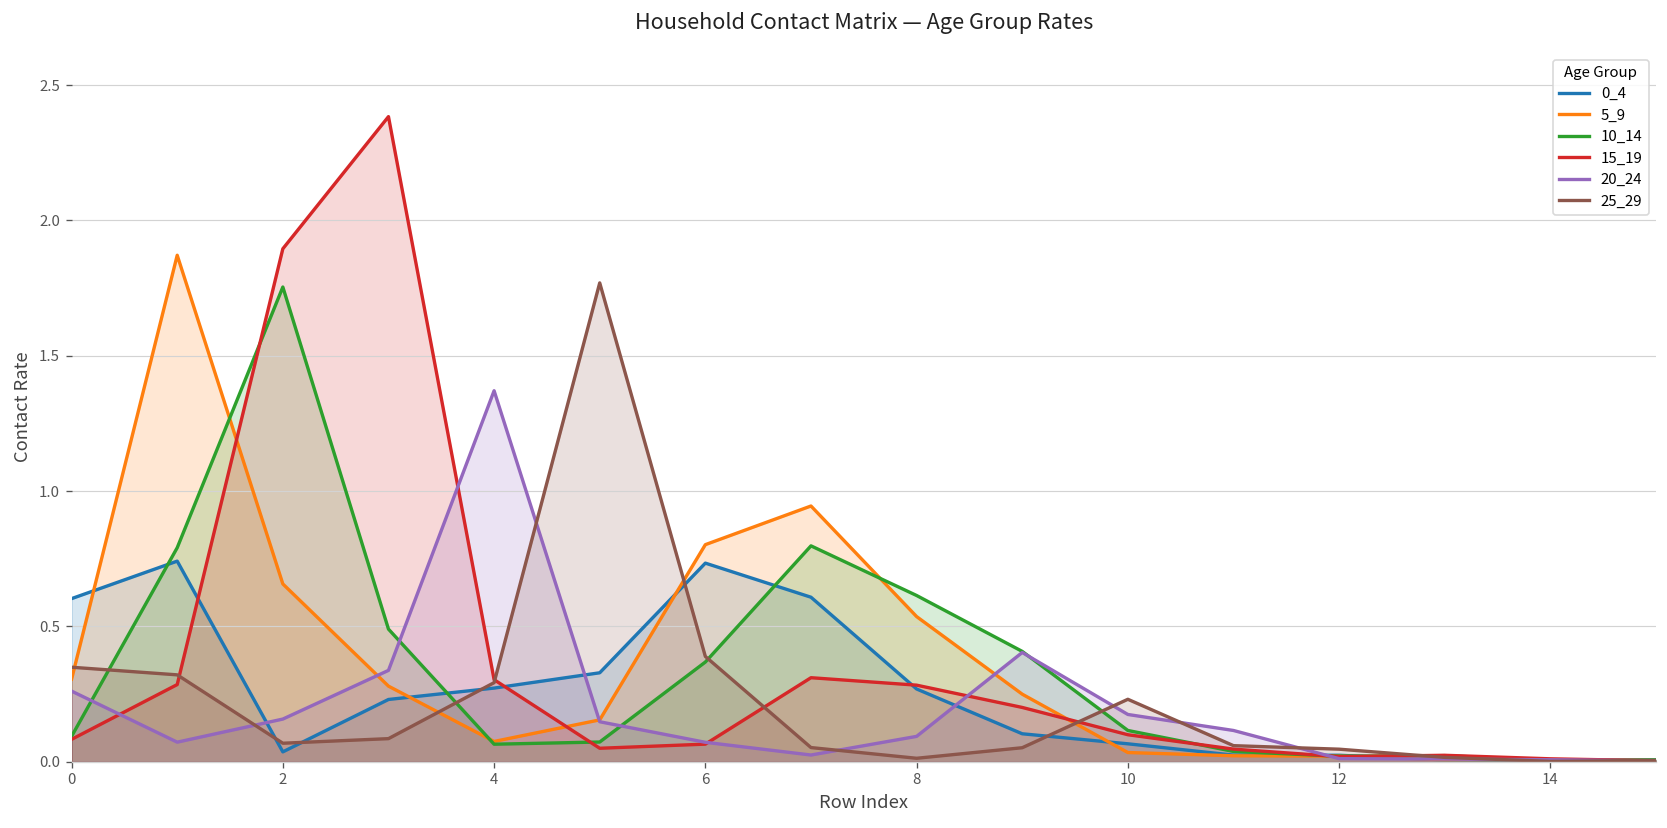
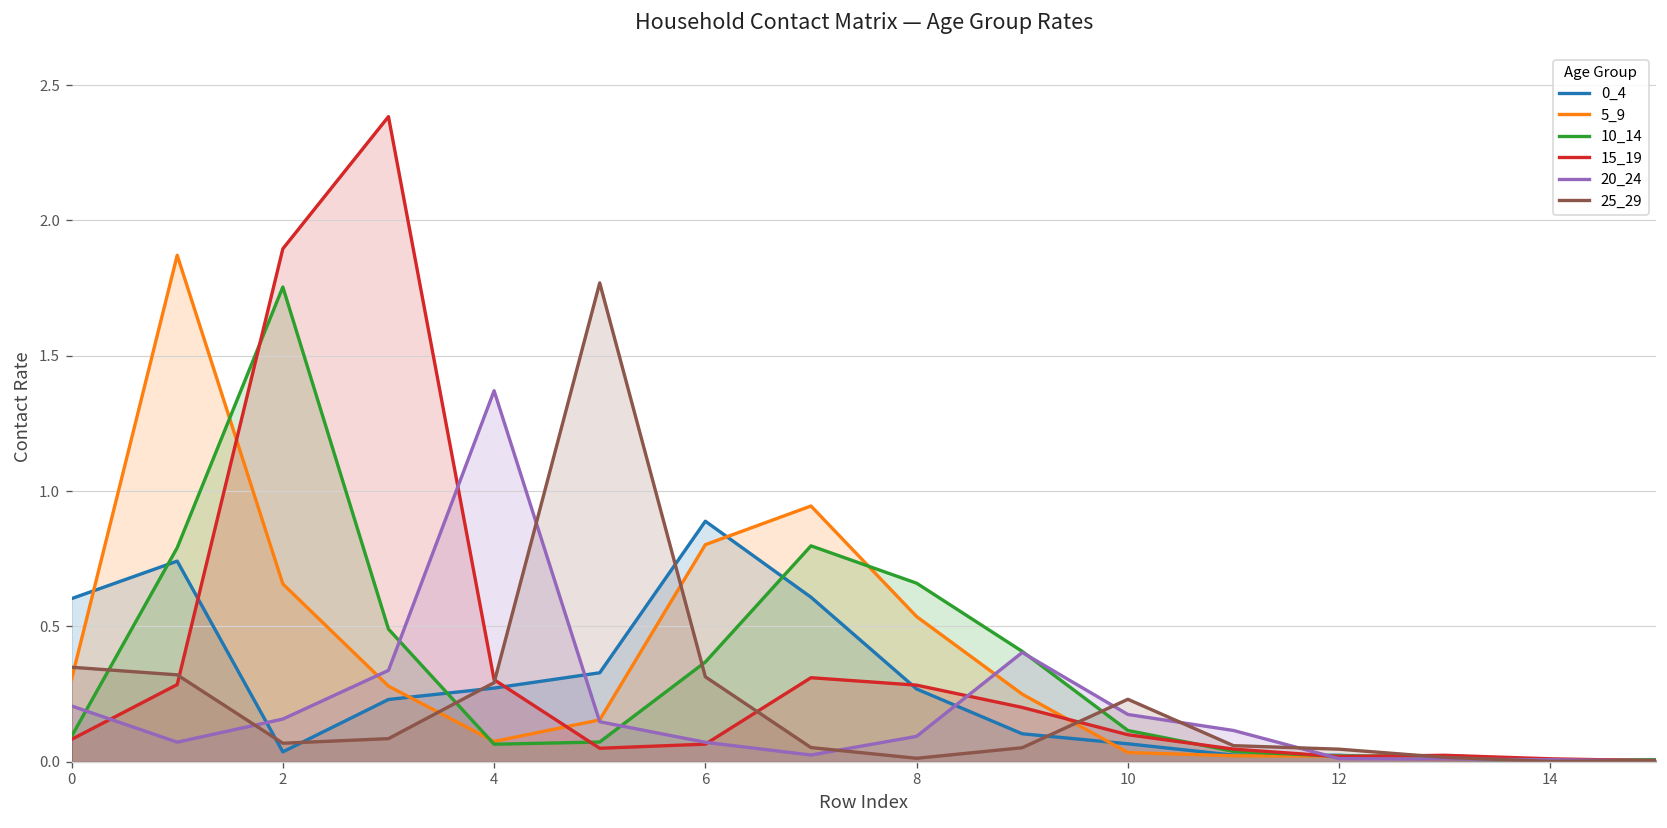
  {
    "0_4": {
      "0": 0.60,
      "2": 0.04,
      "4": 0.27,
-     "6": 0.73,
+     "6": 0.89,
      "8": 0.27,
      "10": 0.07
    },
    "5_9": {
      "0": 0.30,
      "2": 0.66,
      "6": 0.80,
      "8": 0.54,
      "10": 0.03
    },
    "10_14": {
      "2": 1.75,
      "6": 0.37,
-     "8": 0.61,
+     "8": 0.66,
      "10": 0.12
    },
    "15_19": {
      "2": 1.90,
      "8": 0.28,
      "10": 0.10
    },
    "20_24": {
-     "0": 0.26,
+     "0": 0.21,
      "2": 0.16,
      "4": 1.37,
      "8": 0.09,
      "10": 0.17
    },
    "25_29": {
      "0": 0.35,
      "2": 0.07,
-     "6": 0.39,
+     "6": 0.31,
      "8": 0.01,
      "10": 0.23,
      "12": 0.05
    }
  }
